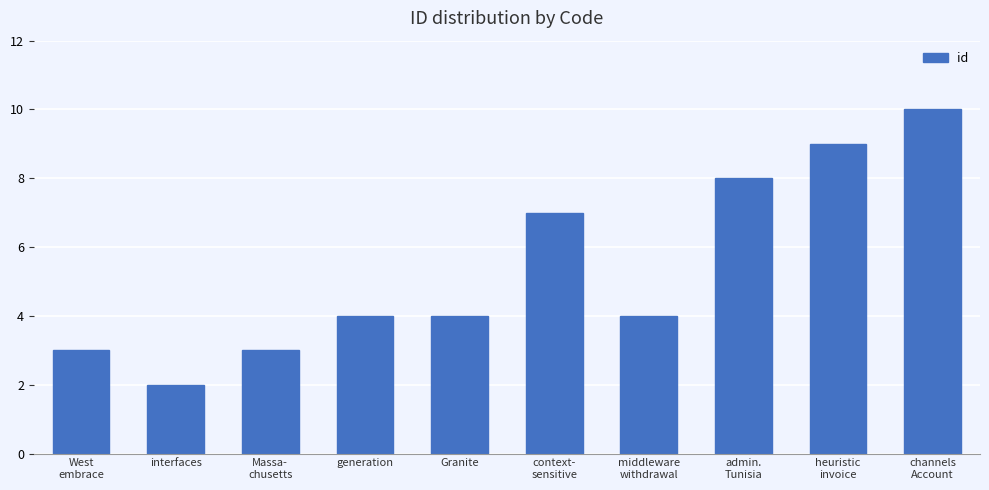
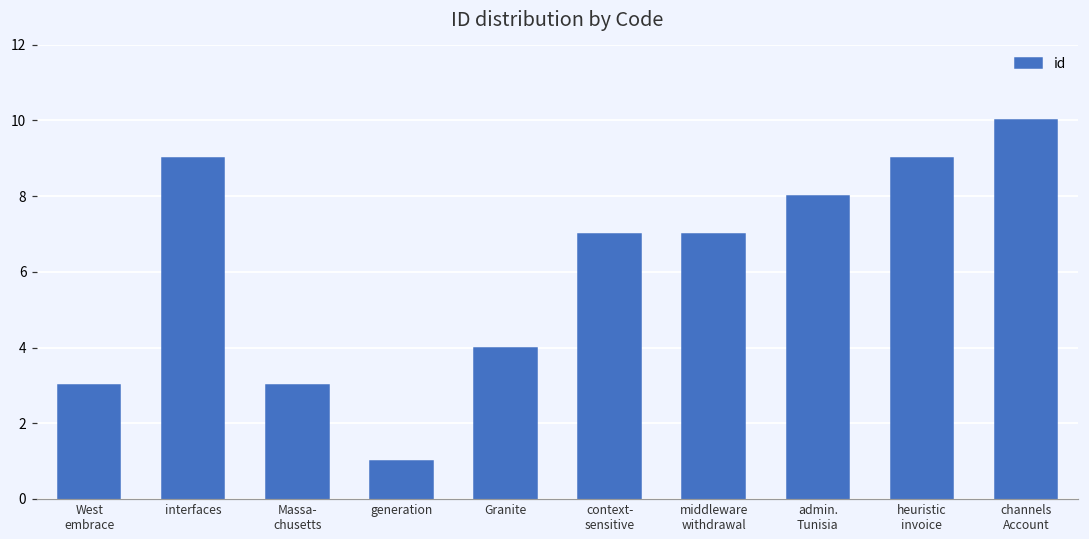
  {
    "West embrace": 3,
-   "interfaces": 2,
+   "interfaces": 9,
    "Massa- chusetts": 3,
-   "generation": 4,
+   "generation": 1,
    "Granite": 4,
    "context- sensitive": 7,
-   "middleware withdrawal": 4,
+   "middleware withdrawal": 7,
    "admin. Tunisia": 8,
    "heuristic invoice": 9,
    "channels Account": 10
  }
